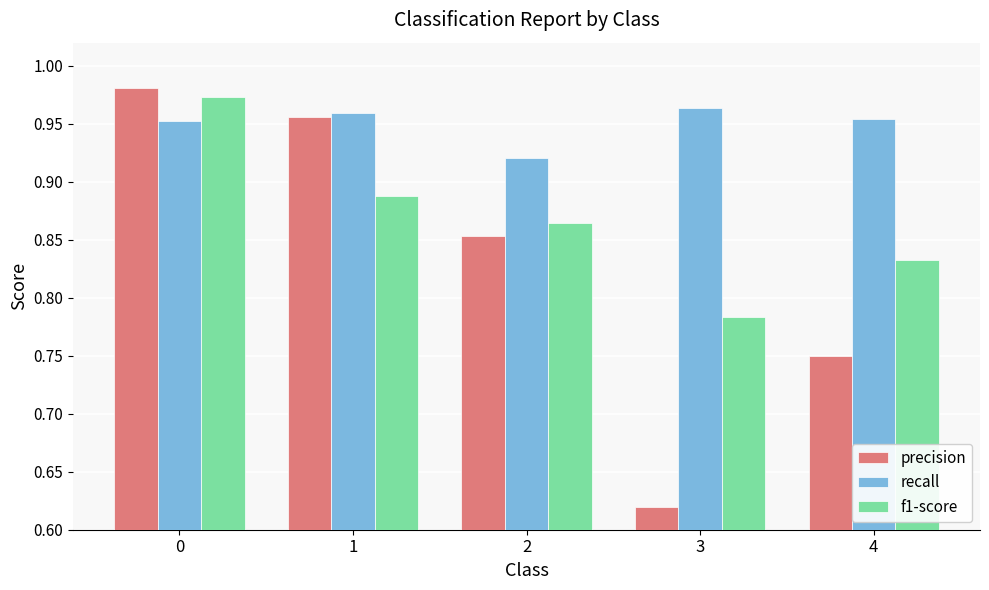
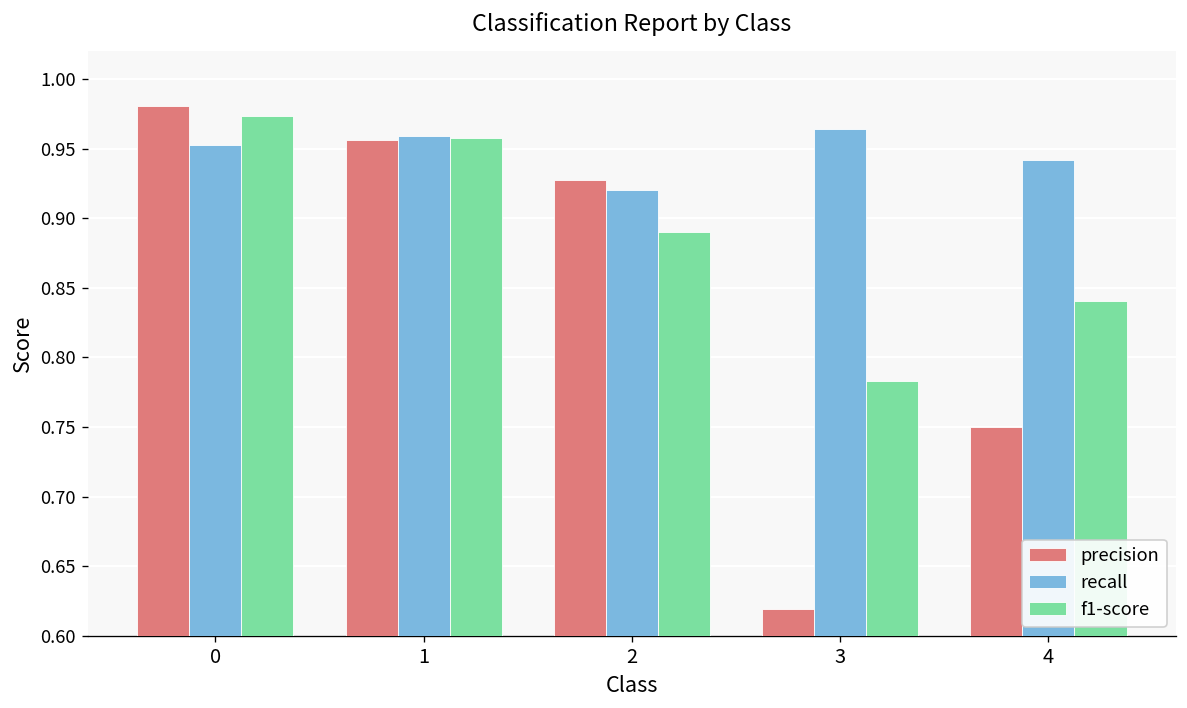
  {
    "precision": {
      "0": 0.981,
      "1": 0.956,
-     "2": 0.854,
+     "2": 0.927,
      "3": 0.619,
      "4": 0.750
    },
    "recall": {
      "0": 0.952,
      "1": 0.959,
      "2": 0.920,
      "3": 0.964,
-     "4": 0.954
+     "4": 0.942
    },
    "f1-score": {
      "0": 0.973,
-     "1": 0.888,
-     "2": 0.864,
+     "1": 0.958,
+     "2": 0.890,
      "3": 0.783,
-     "4": 0.832
+     "4": 0.840
    }
  }
